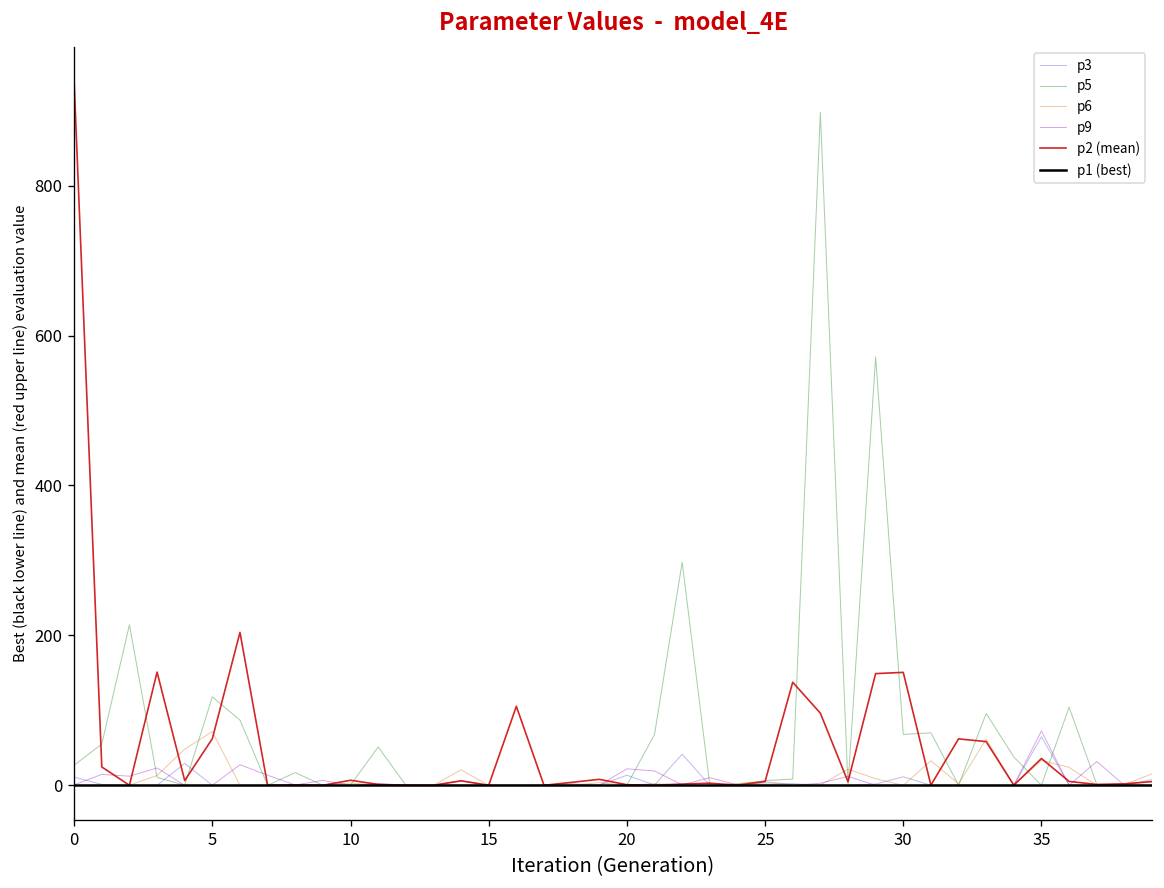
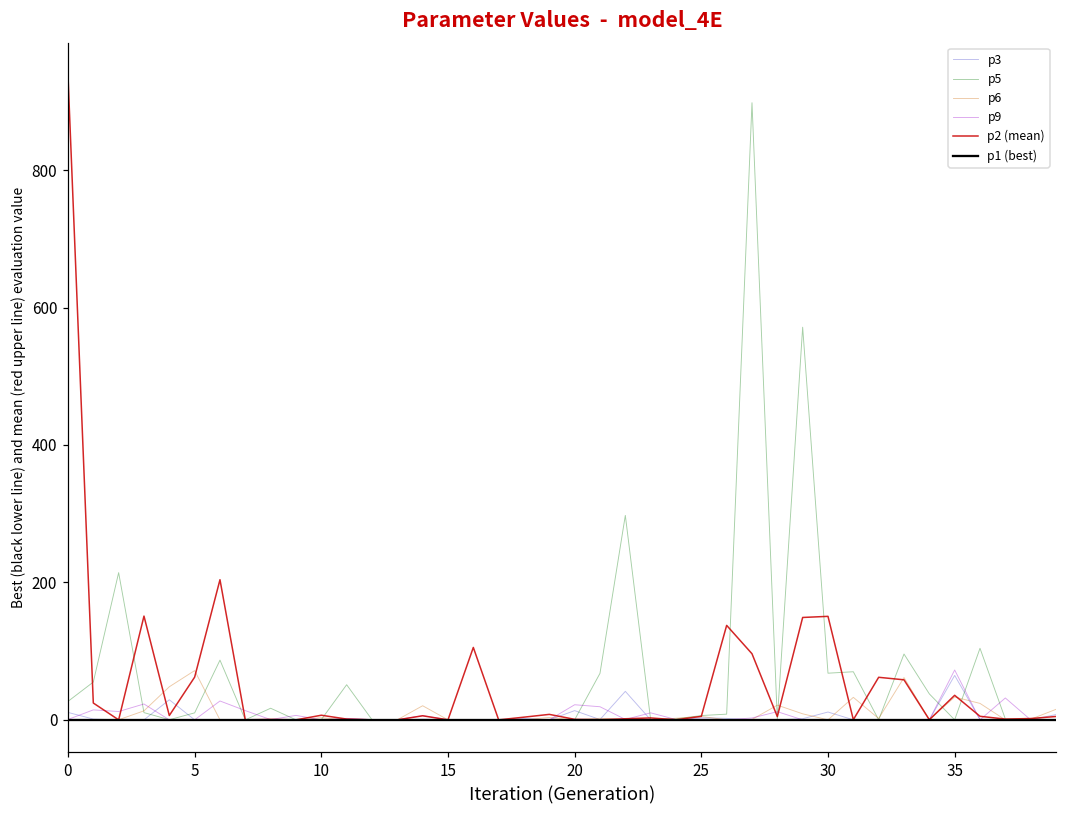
  {
    "p5": {
      "0": 30,
-     "5": 120,
+     "5": 10,
      "30": 70
    },
    "p6": {
      "5": 70
    },
    "p2 (mean)": {
      "0": 940,
      "5": 60,
      "30": 150
    }
  }
